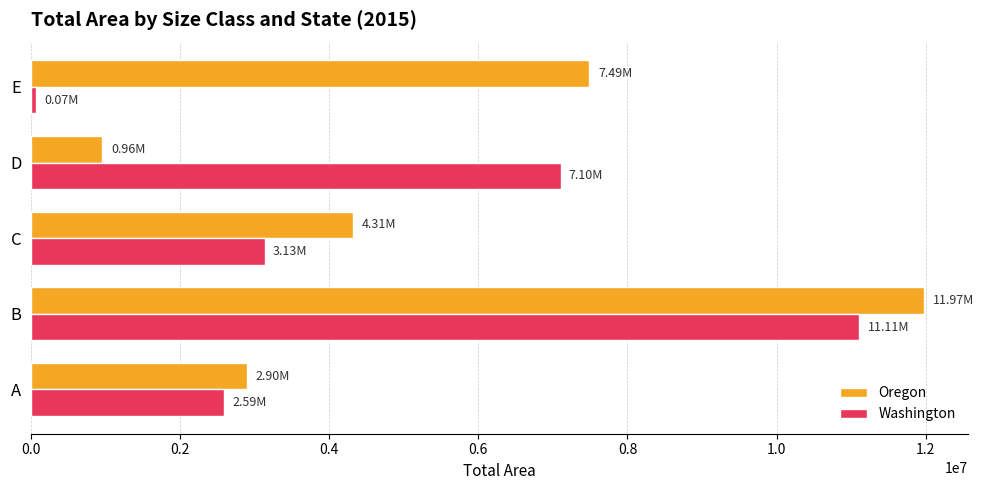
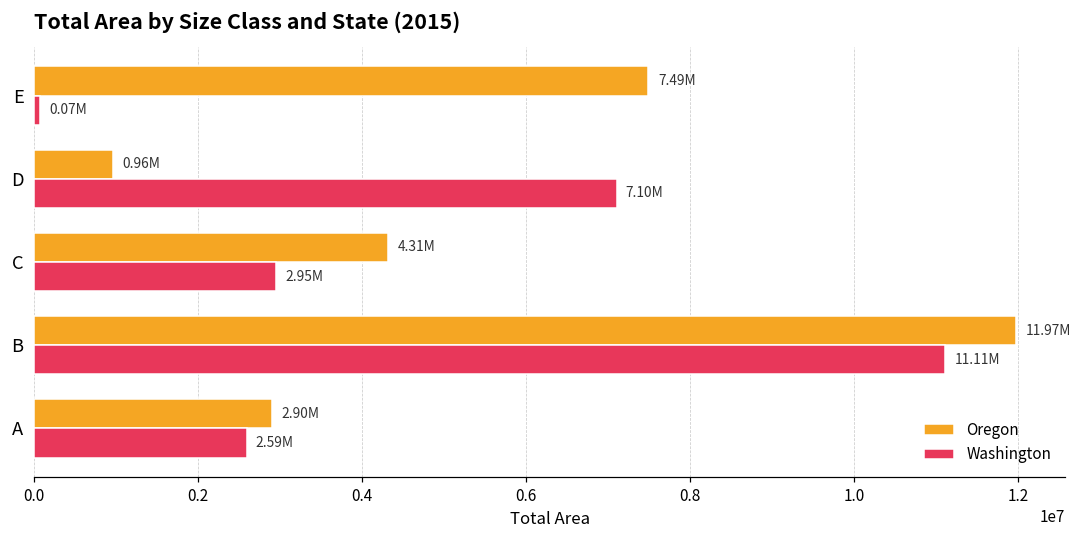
  {
    "Oregon": {
      "E": "7.49M",
      "D": "0.96M",
      "C": "4.31M",
      "B": "11.97M",
      "A": "2.90M"
    },
    "Washington": {
      "E": "0.07M",
      "D": "7.10M",
-     "C": "3.13M",
+     "C": "2.95M",
      "B": "11.11M",
      "A": "2.59M"
    }
  }
